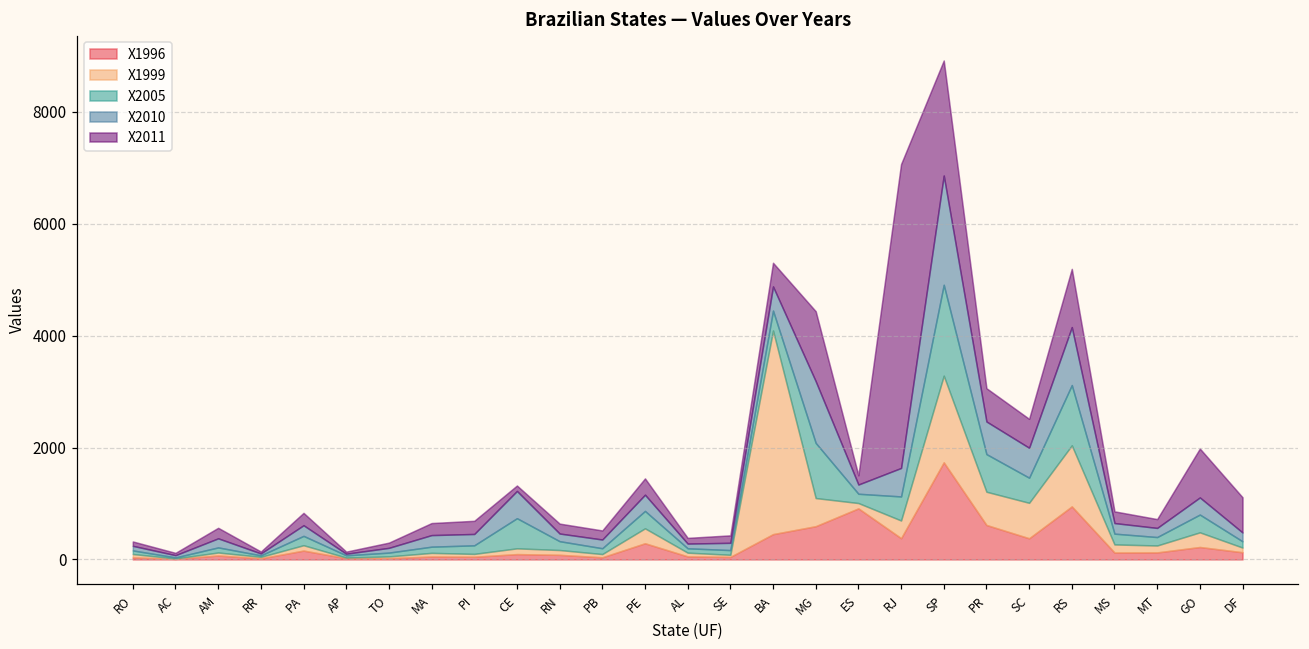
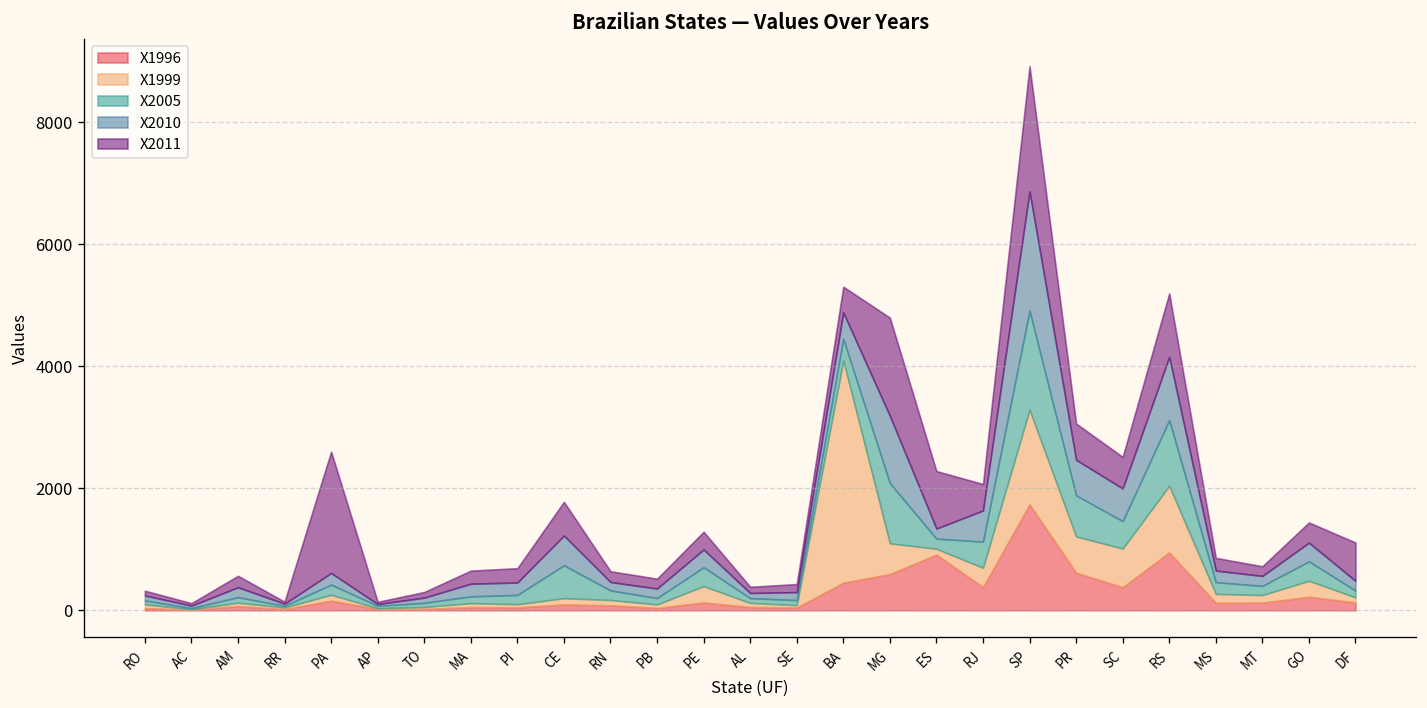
  {
    "X1996": {
      "AM": 100,
      "PA": 200,
      "MA": 100,
      "CE": 100,
      "RN": 100,
-     "PE": 300,
+     "PE": 100,
      "AL": 100,
      "BA": 500,
      "MG": 600,
      "ES": 900,
      "RJ": 400,
      "SP": 1700,
      "PR": 600,
      "SC": 400,
      "RS": 900,
      "MS": 100,
      "MT": 100,
      "GO": 200,
      "DF": 100
    },
    "X1999": {
      "RO": 100,
      "AM": 100,
      "PA": 100,
      "MA": 100,
      "PI": 100,
      "CE": 100,
      "RN": 100,
      "PB": 100,
      "PE": 300,
      "AL": 100,
      "BA": 3600,
      "MG": 500,
      "ES": 100,
      "RJ": 300,
      "SP": 1500,
      "PR": 600,
      "SC": 600,
      "RS": 1100,
      "MS": 100,
      "MT": 100,
      "GO": 300,
      "DF": 100
    },
    "X2011": {
      "RO": 100,
      "AM": 200,
-     "PA": 200,
+     "PA": 2000,
      "TO": 100,
      "MA": 200,
      "PI": 200,
-     "CE": 100,
+     "CE": 600,
      "RN": 200,
      "PB": 200,
      "PE": 300,
      "AL": 100,
      "SE": 100,
      "BA": 400,
-     "MG": 1300,
-     "ES": 200,
-     "RJ": 5400,
+     "MG": 1600,
+     "ES": 900,
+     "RJ": 400,
      "SP": 2100,
      "PR": 600,
      "SC": 500,
      "RS": 1000,
      "MS": 200,
      "MT": 200,
-     "GO": 900,
+     "GO": 300,
      "DF": 600
    }
  }
